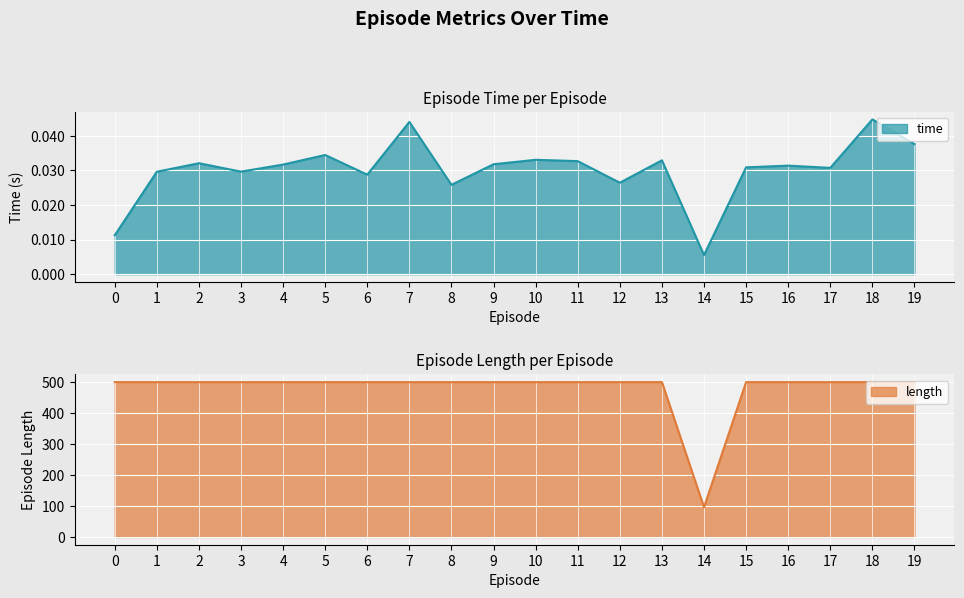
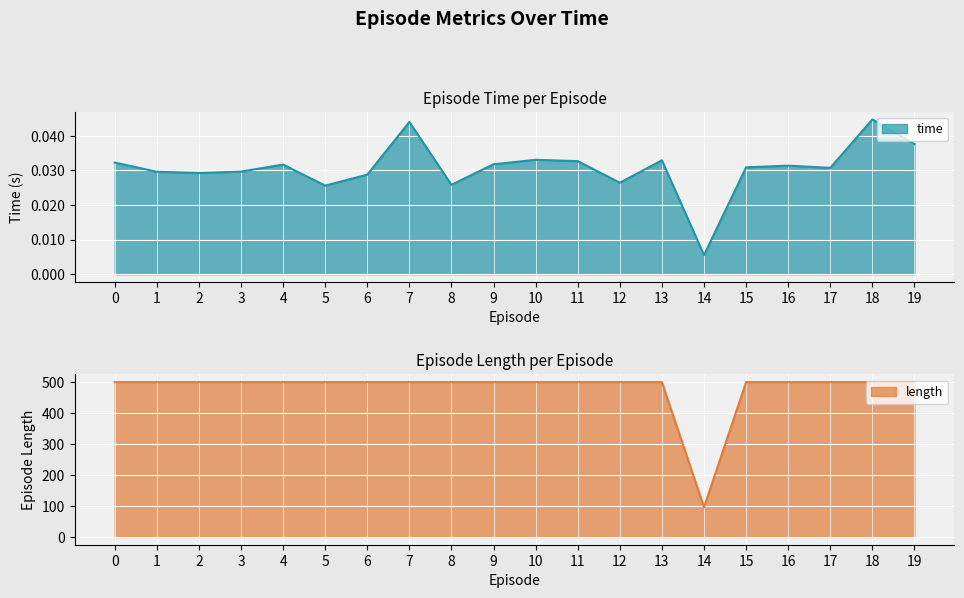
  {
    "Episode Time per Episode": {
-     "0": 0.011,
+     "0": 0.032,
      "1": 0.030,
-     "2": 0.032,
+     "2": 0.029,
      "3": 0.030,
      "4": 0.032,
-     "5": 0.034,
+     "5": 0.026,
      "6": 0.029,
      "7": 0.044,
      "8": 0.026,
      "9": 0.032,
      "10": 0.033,
      "11": 0.033,
      "12": 0.026,
      "13": 0.033,
      "14": 0.006,
      "15": 0.031,
      "16": 0.031,
      "17": 0.031,
      "18": 0.045,
      "19": 0.038
    },
    "Episode Length per Episode": {
      "0": 500,
      "1": 500,
      "2": 500,
      "3": 500,
      "4": 500,
      "5": 500,
      "6": 500,
      "7": 500,
      "8": 500,
      "9": 500,
      "10": 500,
      "11": 500,
      "12": 500,
      "13": 500,
      "14": 100,
      "15": 500,
      "16": 500,
      "17": 500
    }
  }
